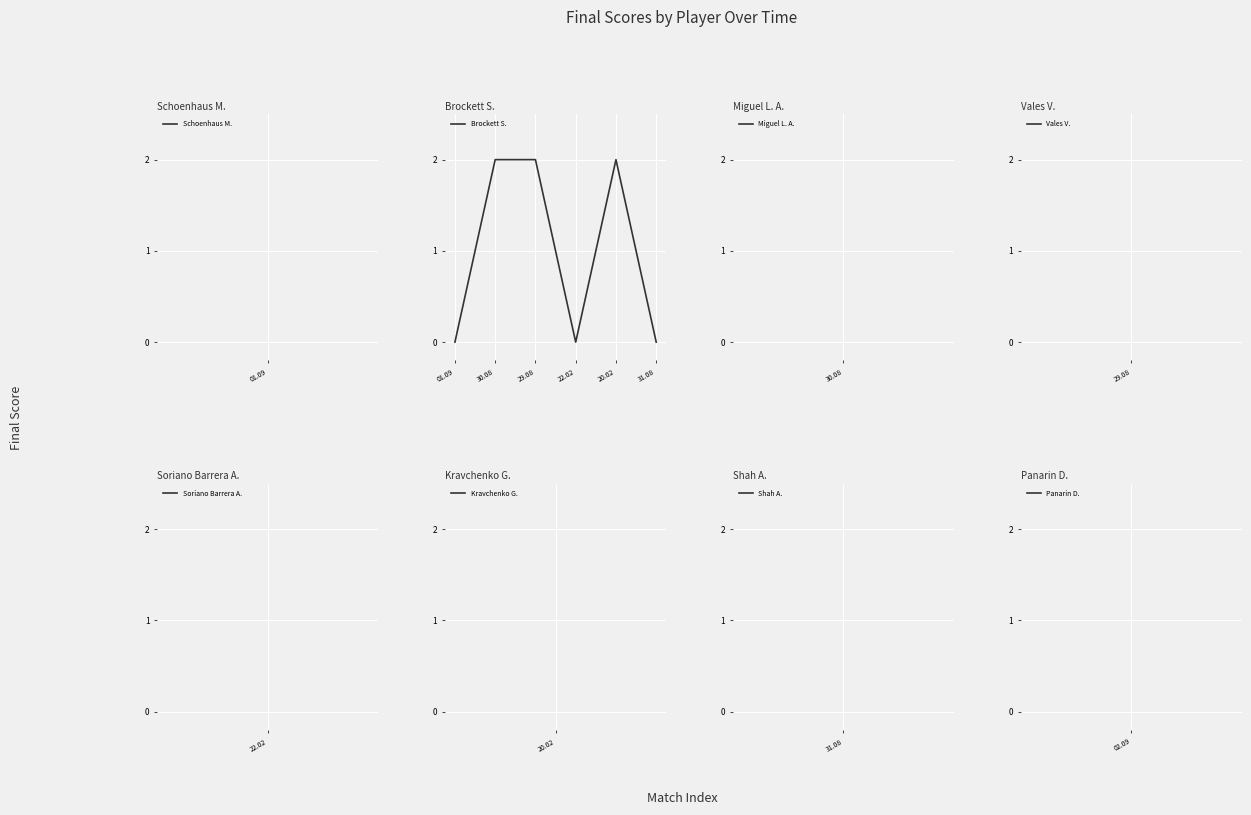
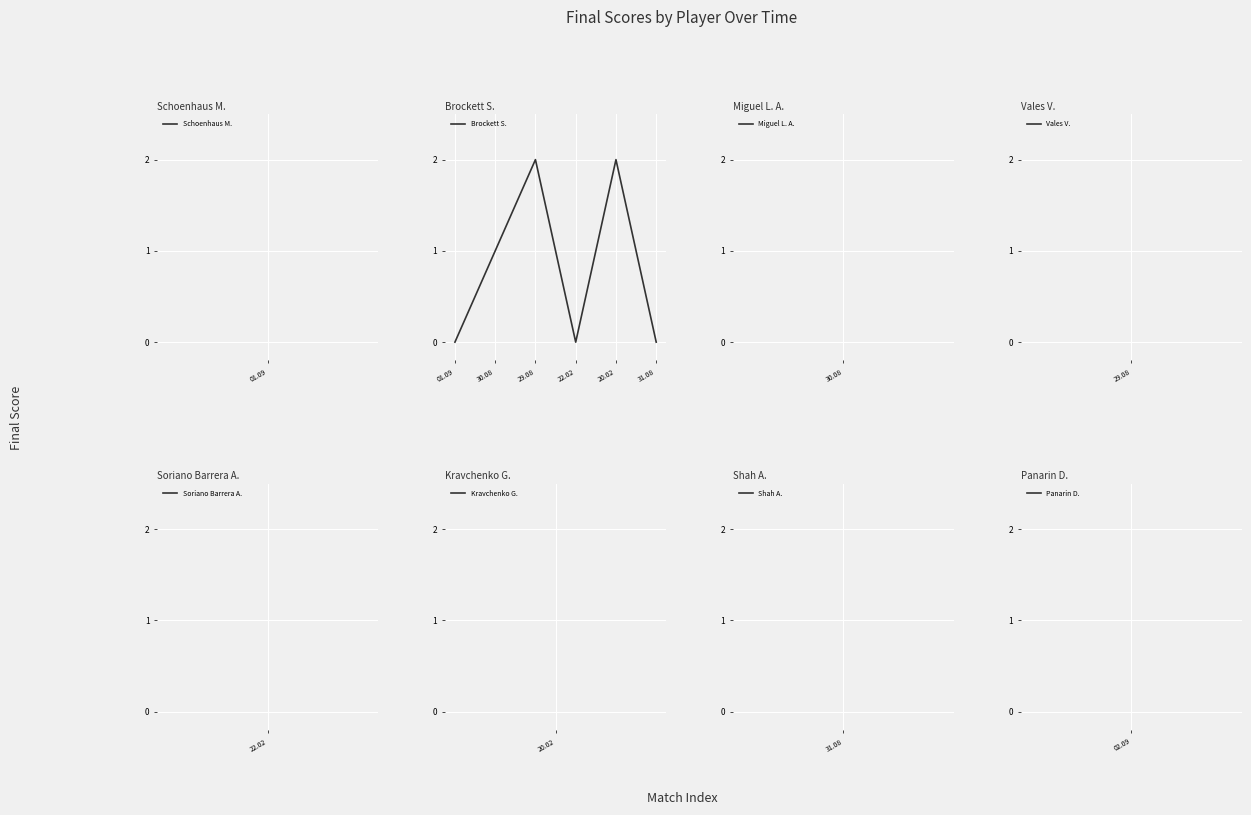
  {
    "Schoenhaus M.": {
      "01.09": 2.0
    },
    "Brockett S.": {
      "01.09": 0,
-     "30.08": 2,
+     "30.08": 1,
      "29.08": 2,
      "22.02": 0,
      "20.02": 2,
      "31.08": 0
    },
    "Miguel L. A.": {
      "30.08": 2.0
    },
    "Vales V.": {
      "29.08": 1.0
    },
    "Soriano Barrera A.": {
      "22.02": 2.0
    },
    "Kravchenko G.": {
      "20.02": 0.0
    },
    "Shah A.": {
      "31.08": 2.0
    },
    "Panarin D.": {
      "02.09": 2.0
    }
  }
